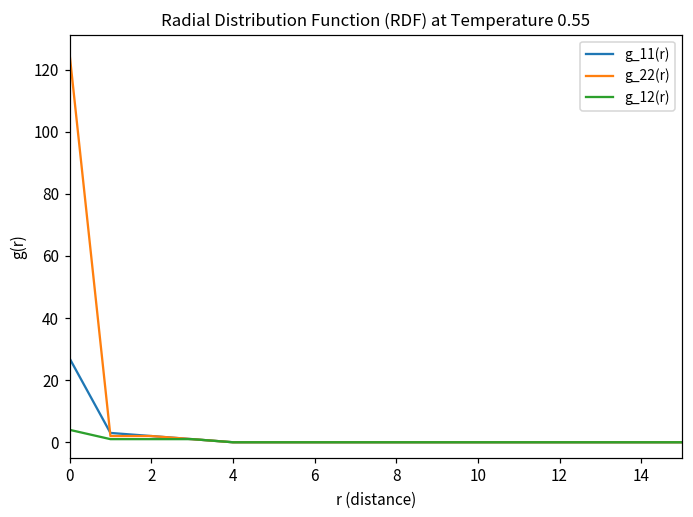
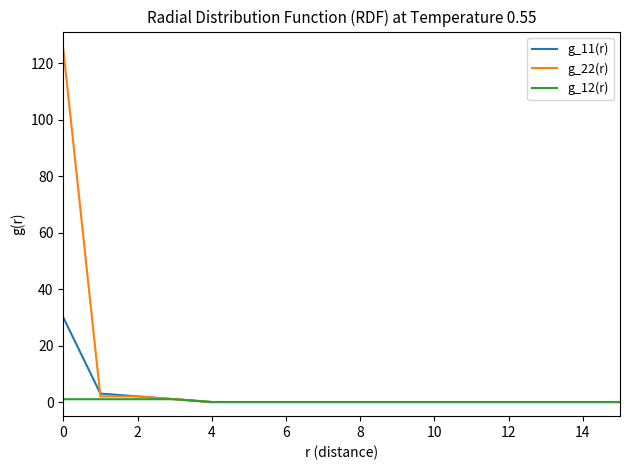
  {
    "g_11(r)": {
-     "0": 27
+     "0": 30
    },
    "g_22(r)": {
      "0": 125
    },
    "g_12(r)": {
-     "0": 4,
+     "0": 1,
      "2": 1
    }
  }
